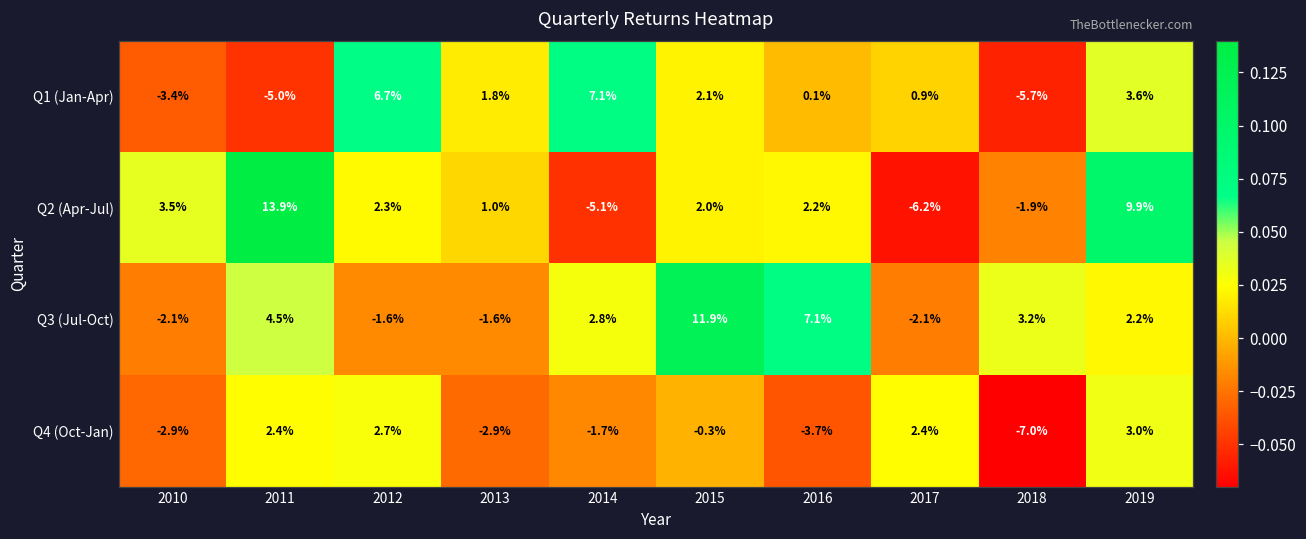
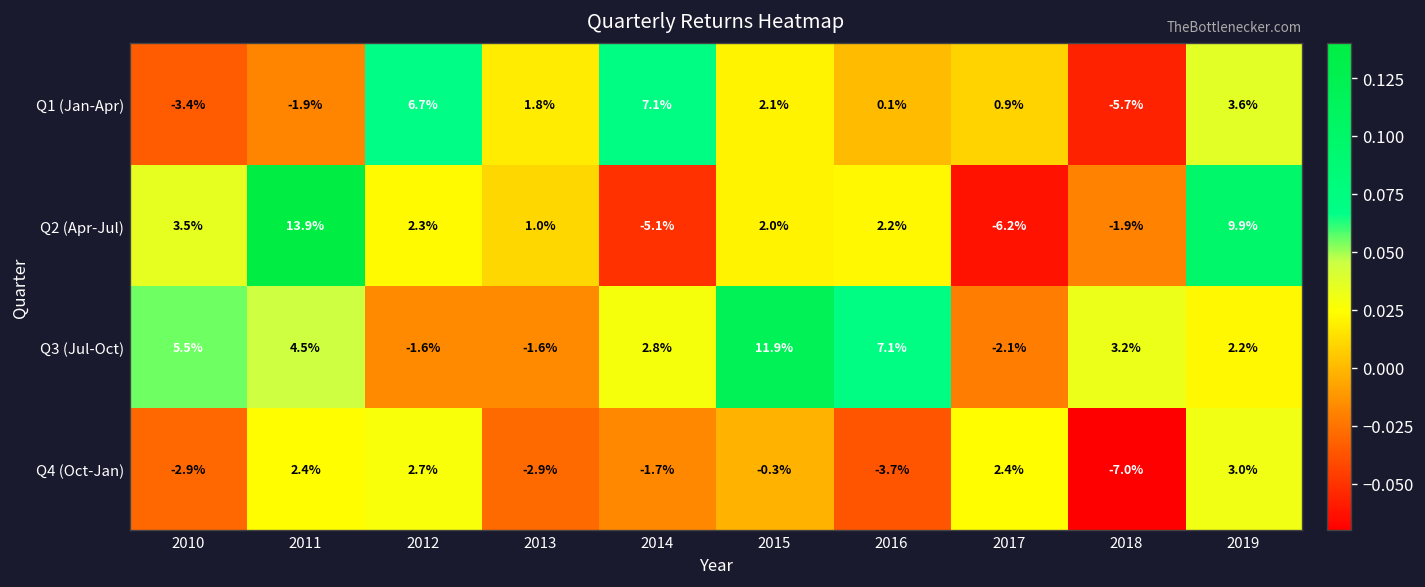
  {
    "Q1 (Jan-Apr)": {
      "2010": "-3.4%",
-     "2011": "-5.0%",
+     "2011": "-1.9%",
      "2012": "6.7%",
      "2013": "1.8%",
      "2014": "7.1%",
      "2015": "2.1%",
      "2016": "0.1%",
      "2017": "0.9%",
      "2018": "-5.7%",
      "2019": "3.6%"
    },
    "Q2 (Apr-Jul)": {
      "2010": "3.5%",
      "2011": "13.9%",
      "2012": "2.3%",
      "2013": "1.0%",
      "2014": "-5.1%",
      "2015": "2.0%",
      "2016": "2.2%",
      "2017": "-6.2%",
      "2018": "-1.9%",
      "2019": "9.9%"
    },
    "Q3 (Jul-Oct)": {
-     "2010": "-2.1%",
+     "2010": "5.5%",
      "2011": "4.5%",
      "2012": "-1.6%",
      "2013": "-1.6%",
      "2014": "2.8%",
      "2015": "11.9%",
      "2016": "7.1%",
      "2017": "-2.1%",
      "2018": "3.2%",
      "2019": "2.2%"
    },
    "Q4 (Oct-Jan)": {
      "2010": "-2.9%",
      "2011": "2.4%",
      "2012": "2.7%",
      "2013": "-2.9%",
      "2014": "-1.7%",
      "2015": "-0.3%",
      "2016": "-3.7%",
      "2017": "2.4%",
      "2018": "-7.0%",
      "2019": "3.0%"
    }
  }
